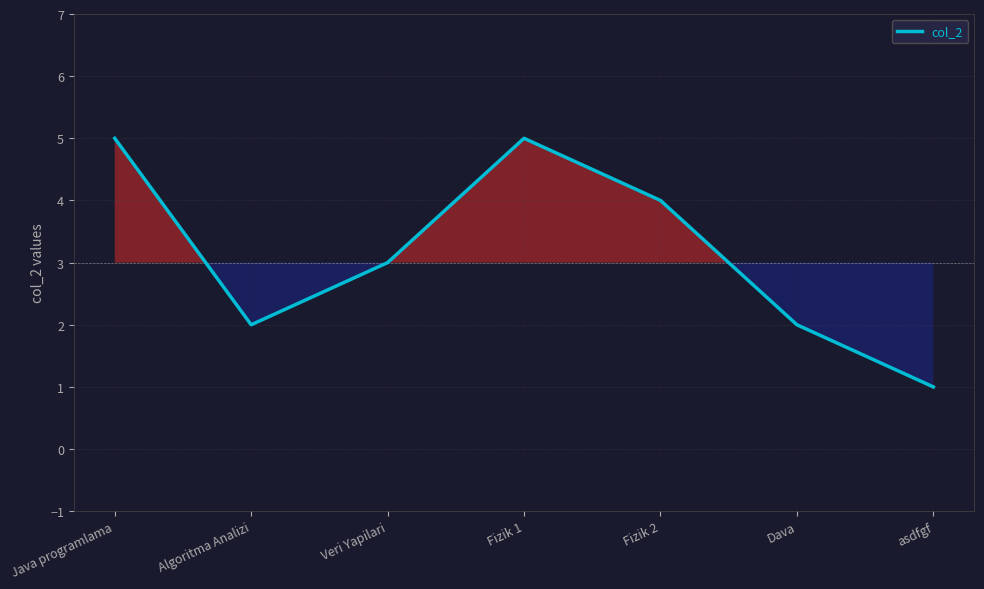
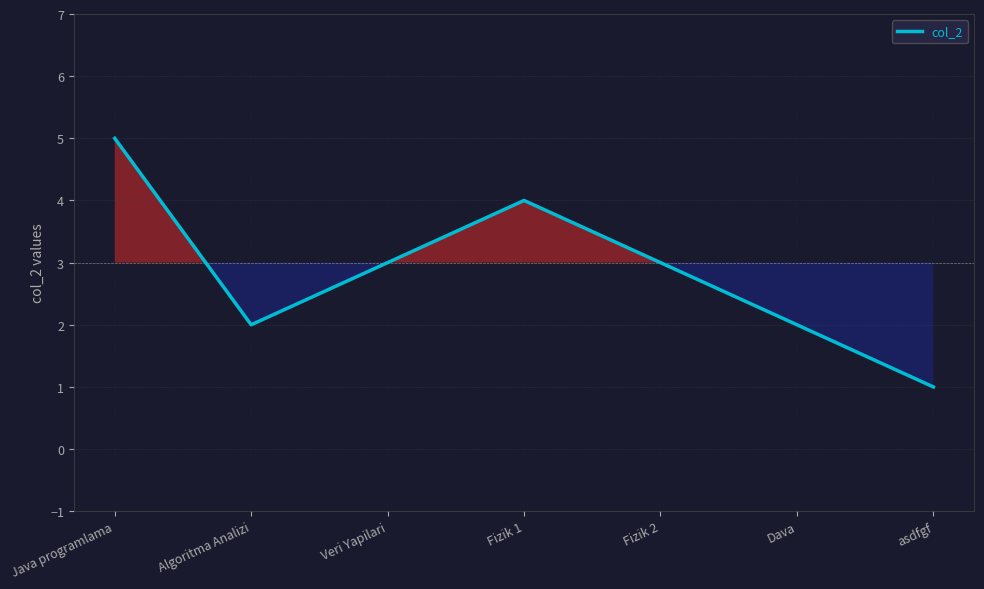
  {
    "Java programlama": 5,
    "Algoritma Analizi": 2,
    "Veri Yapilari": 3,
-   "Fizik 1": 5,
-   "Fizik 2": 4,
+   "Fizik 1": 4,
+   "Fizik 2": 3,
    "Dava": 2,
    "asdfgf": 1
  }
